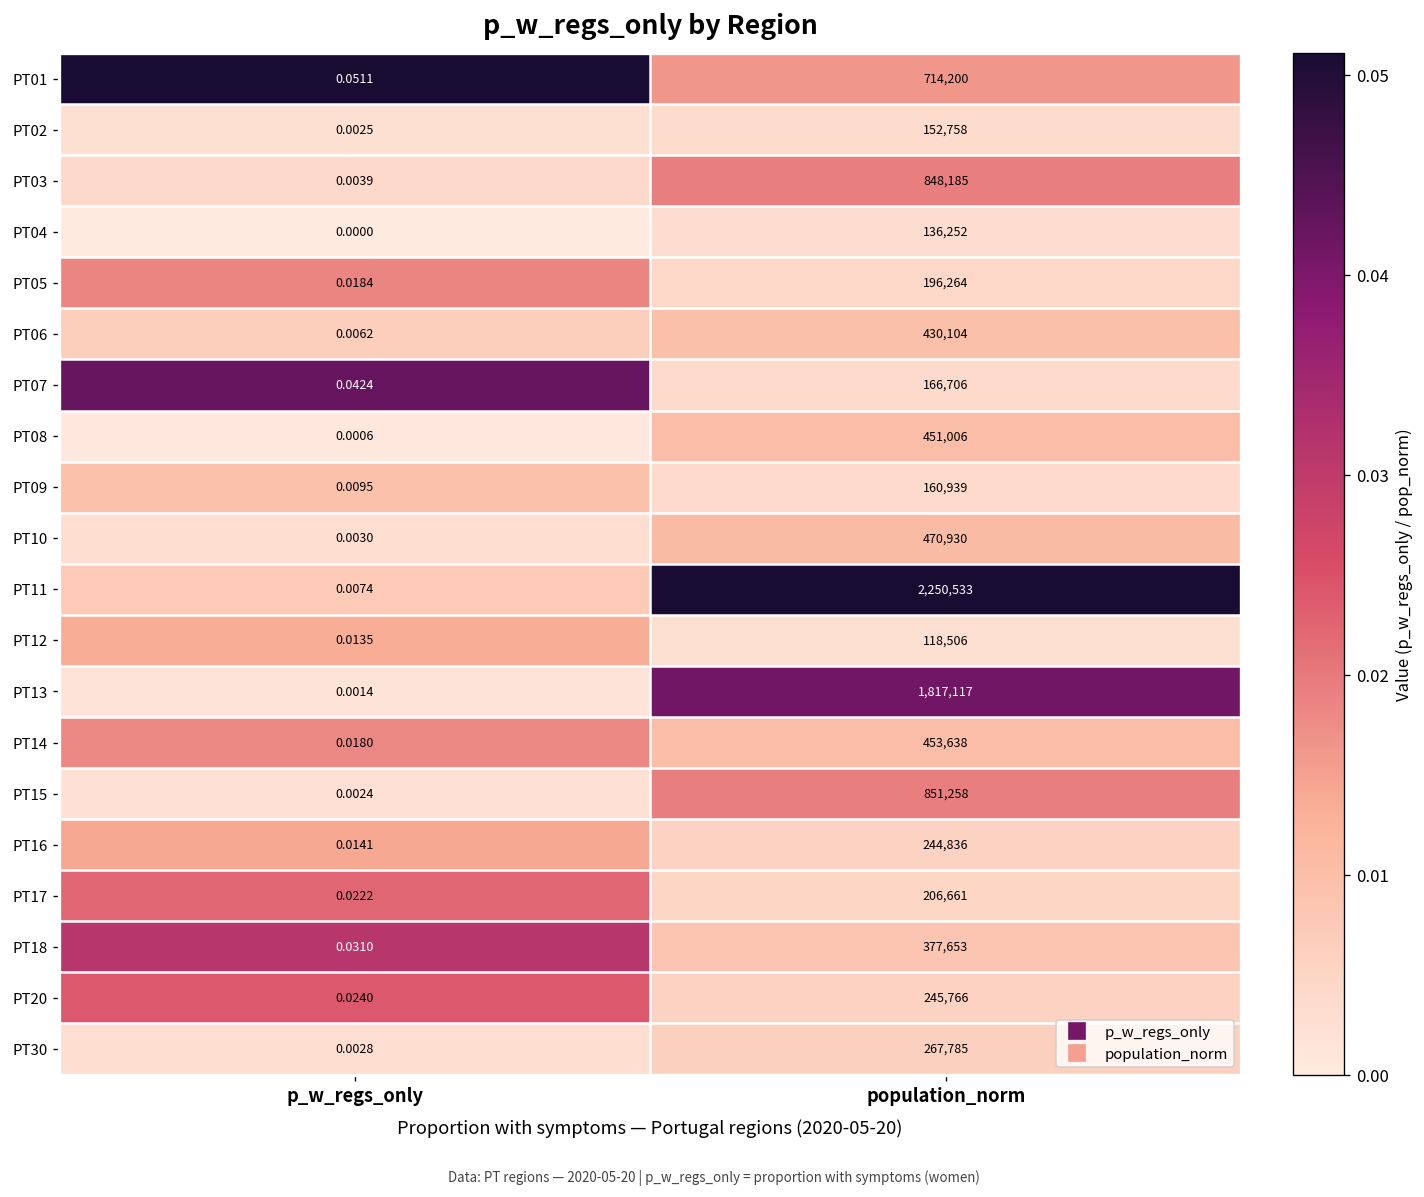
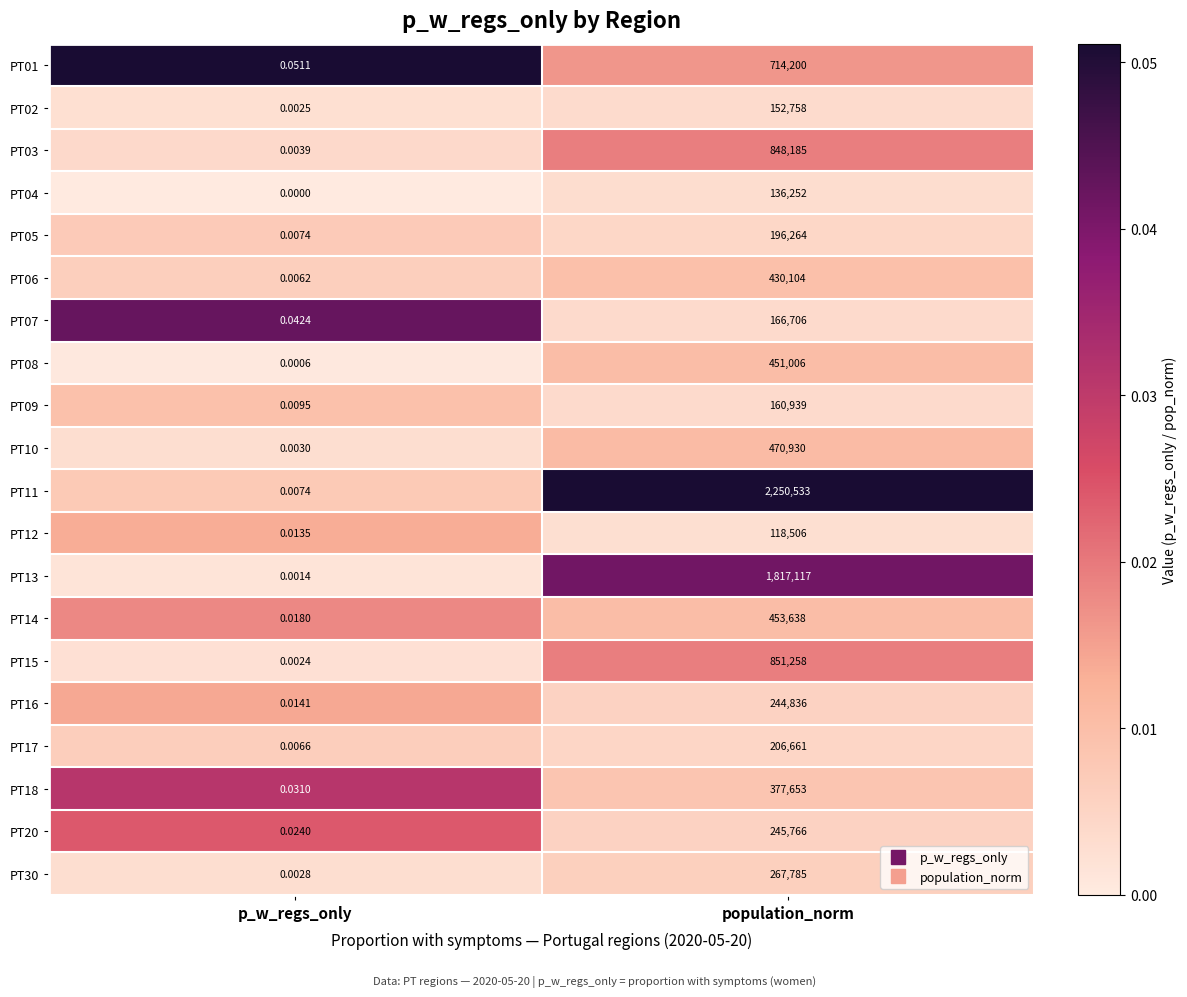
  {
    "PT01": {
      "p_w_regs_only": "0.0511",
      "population_norm": "714,200"
    },
    "PT02": {
      "p_w_regs_only": "0.0025",
      "population_norm": "152,758"
    },
    "PT03": {
      "p_w_regs_only": "0.0039",
      "population_norm": "848,185"
    },
    "PT04": {
      "p_w_regs_only": "0.0000",
      "population_norm": "136,252"
    },
    "PT05": {
-     "p_w_regs_only": "0.0184",
+     "p_w_regs_only": "0.0074",
      "population_norm": "196,264"
    },
    "PT06": {
      "p_w_regs_only": "0.0062",
      "population_norm": "430,104"
    },
    "PT07": {
      "p_w_regs_only": "0.0424",
      "population_norm": "166,706"
    },
    "PT08": {
      "p_w_regs_only": "0.0006",
      "population_norm": "451,006"
    },
    "PT09": {
      "p_w_regs_only": "0.0095",
      "population_norm": "160,939"
    },
    "PT10": {
      "p_w_regs_only": "0.0030",
      "population_norm": "470,930"
    },
    "PT11": {
      "p_w_regs_only": "0.0074",
      "population_norm": "2,250,533"
    },
    "PT12": {
      "p_w_regs_only": "0.0135",
      "population_norm": "118,506"
    },
    "PT13": {
      "p_w_regs_only": "0.0014",
      "population_norm": "1,817,117"
    },
    "PT14": {
      "p_w_regs_only": "0.0180",
      "population_norm": "453,638"
    },
    "PT15": {
      "p_w_regs_only": "0.0024",
      "population_norm": "851,258"
    },
    "PT16": {
      "p_w_regs_only": "0.0141",
      "population_norm": "244,836"
    },
    "PT17": {
-     "p_w_regs_only": "0.0222",
+     "p_w_regs_only": "0.0066",
      "population_norm": "206,661"
    },
    "PT18": {
      "p_w_regs_only": "0.0310",
      "population_norm": "377,653"
    },
    "PT20": {
      "p_w_regs_only": "0.0240",
      "population_norm": "245,766"
    },
    "PT30": {
      "p_w_regs_only": "0.0028",
      "population_norm": "267,785"
    }
  }
